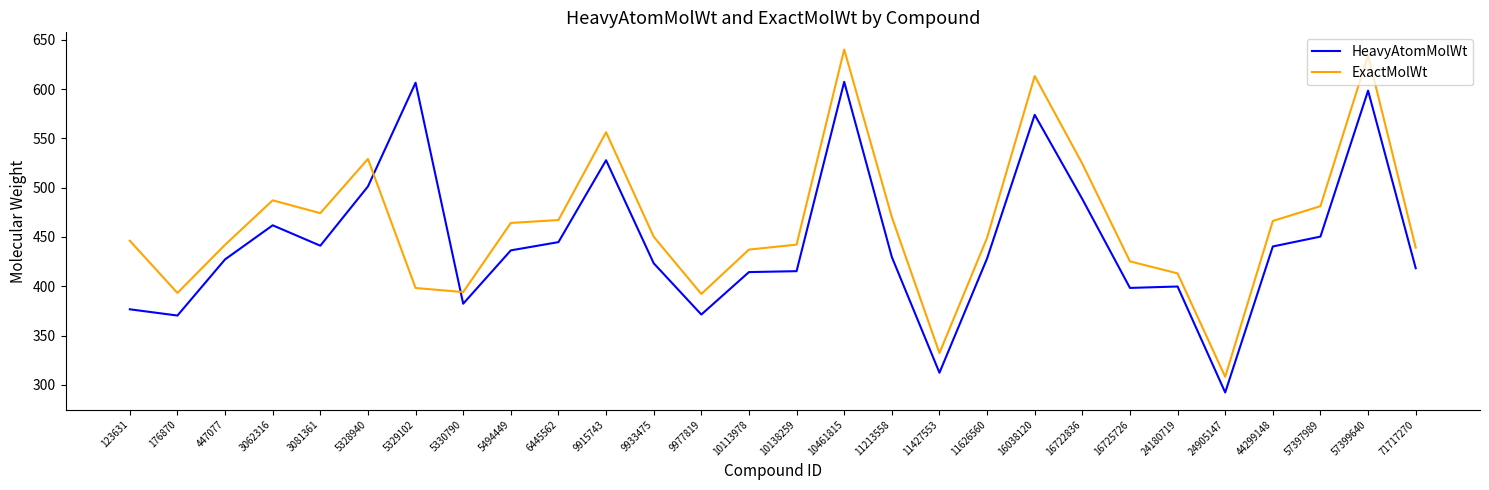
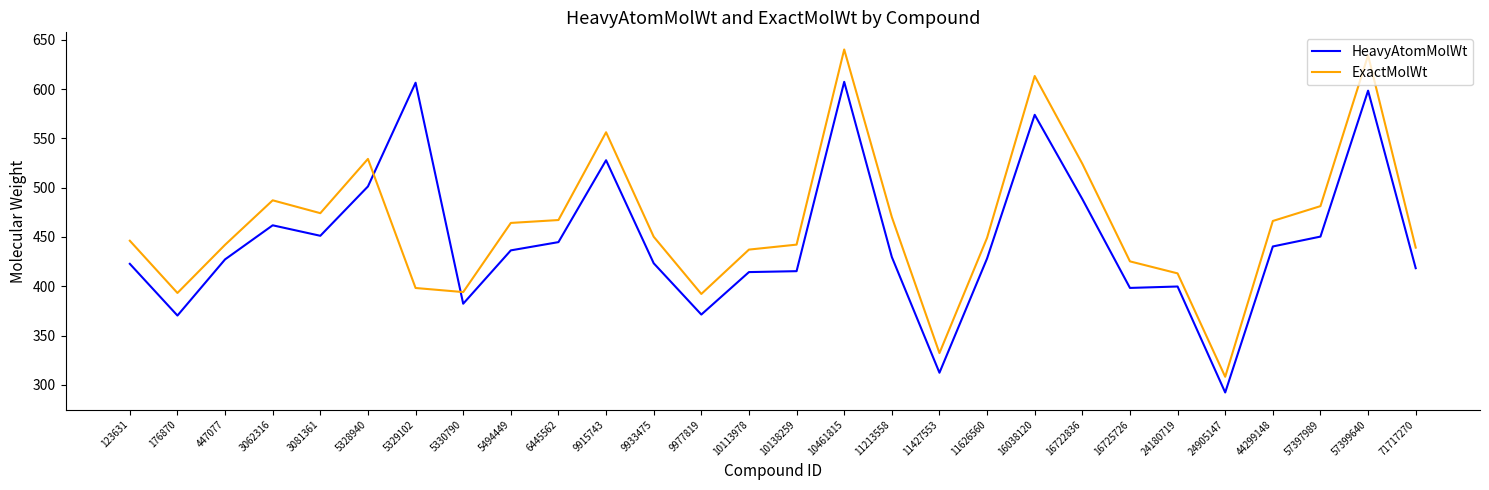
  {
    "HeavyAtomMolWt": {
-     "123631": 380,
+     "123631": 420,
      "176870": 370,
      "447077": 430,
      "3062316": 460,
-     "3081361": 440,
+     "3081361": 450,
      "5328940": 500,
      "5329102": 610,
      "5330790": 380,
      "5494449": 440,
      "6445562": 440,
      "9915743": 530,
      "9933475": 420,
      "9977819": 370,
      "10113978": 410,
      "10138259": 420,
      "10461815": 610,
      "11213558": 430,
      "11427553": 310,
      "11626560": 430,
      "16038120": 570,
      "16722836": 490,
      "16725726": 400,
      "24180719": 400,
      "24905147": 290,
      "44299148": 440,
      "57397989": 450,
      "57399640": 600,
      "71717270": 420
    },
    "ExactMolWt": {
      "123631": 450,
      "176870": 390,
      "447077": 440,
      "3062316": 490,
      "3081361": 470,
      "5328940": 530,
      "5329102": 400,
      "5330790": 390,
      "5494449": 460,
      "6445562": 470,
      "9915743": 560,
      "9933475": 450,
      "9977819": 390,
      "10113978": 440,
      "10138259": 440,
      "10461815": 640,
      "11213558": 470,
      "11427553": 330,
      "11626560": 450,
      "16038120": 610,
      "16722836": 520,
      "16725726": 430,
      "24180719": 410,
      "24905147": 310,
      "44299148": 470,
      "57397989": 480,
      "71717270": 440
    }
  }
